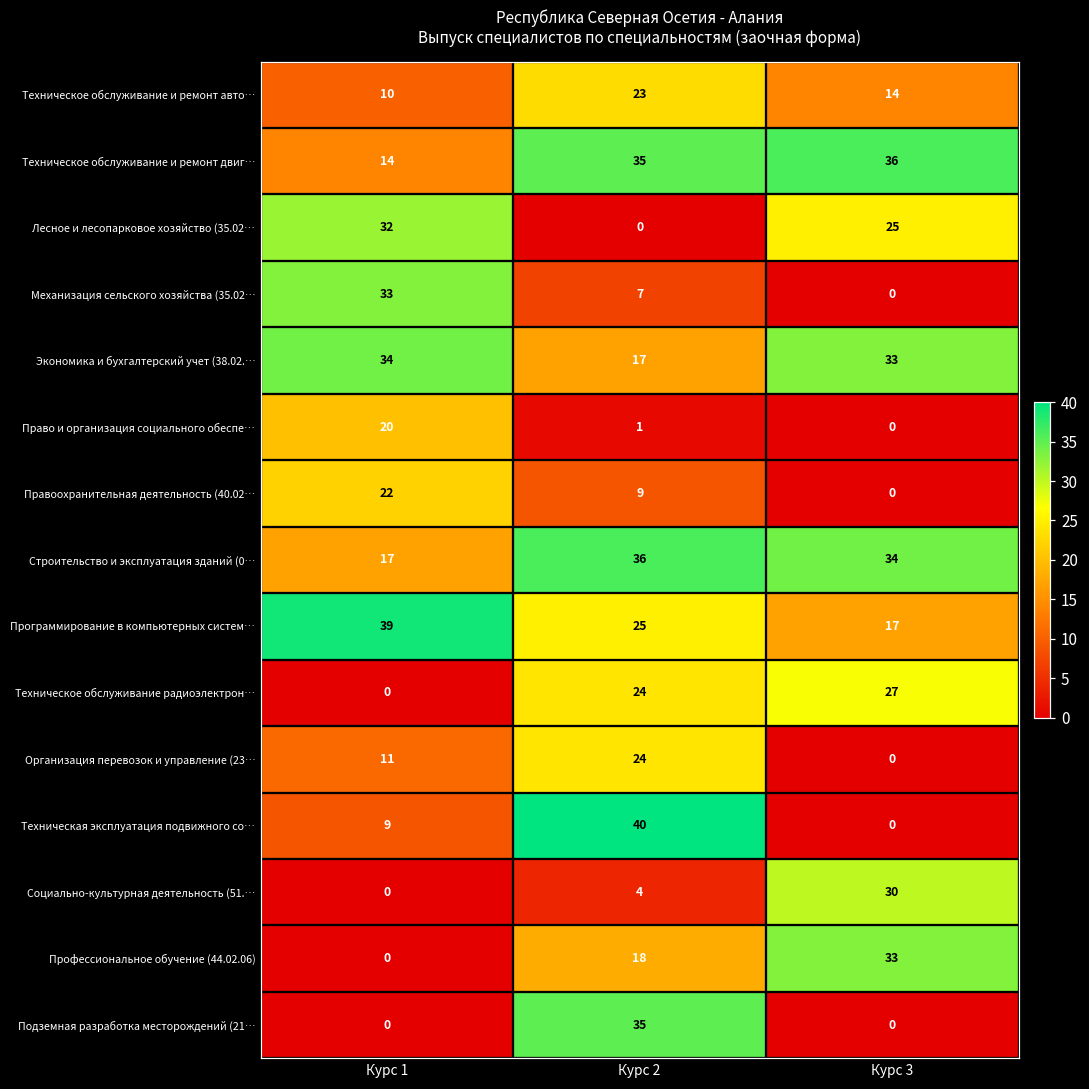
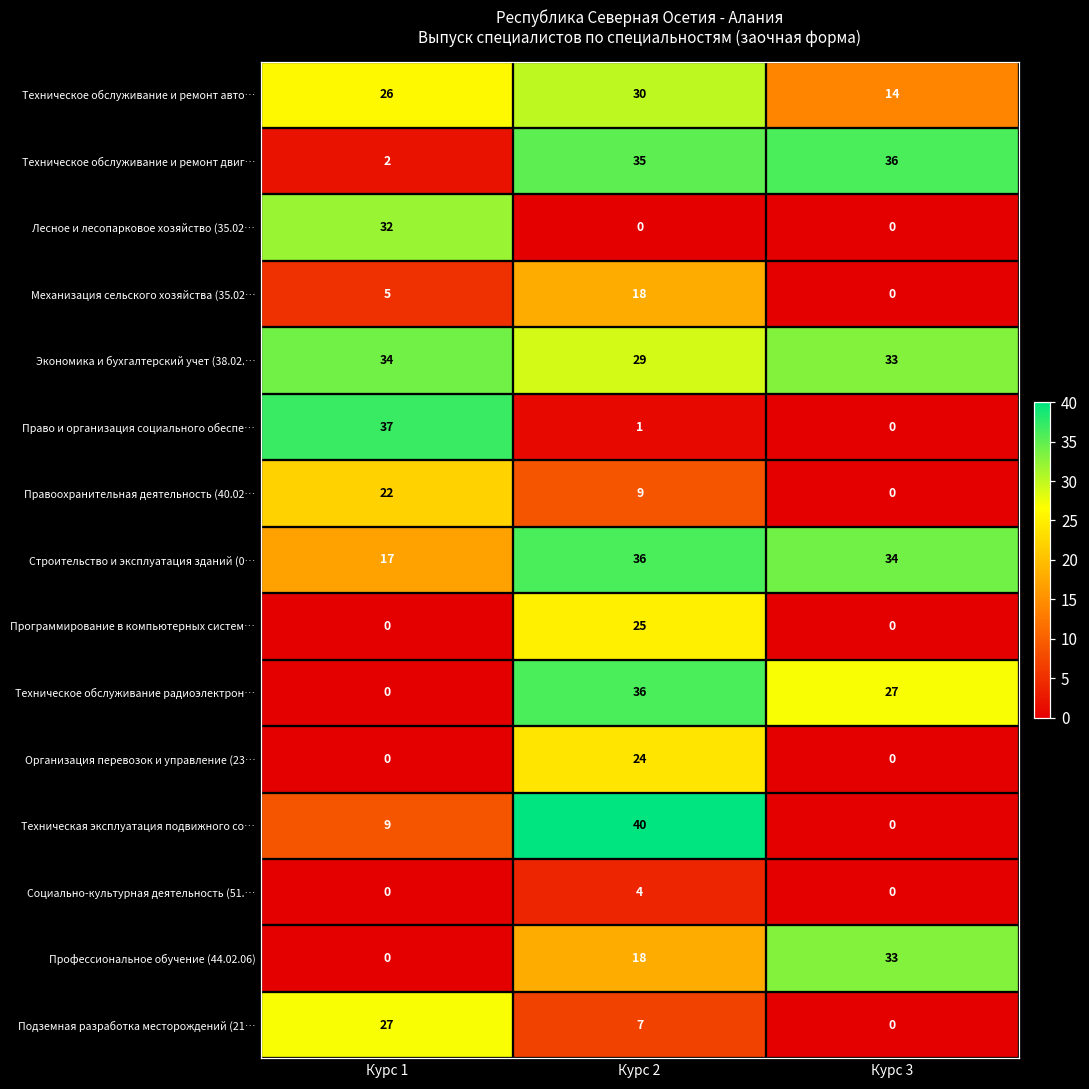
  {
    "Техническое обслуживание и ремонт авто…": {
-     "Курс 1": 10,
-     "Курс 2": 23,
+     "Курс 1": 26,
+     "Курс 2": 30,
      "Курс 3": 14
    },
    "Техническое обслуживание и ремонт двиг…": {
-     "Курс 1": 14,
+     "Курс 1": 2,
      "Курс 2": 35,
      "Курс 3": 36
    },
    "Лесное и лесопарковое хозяйство (35.02…": {
      "Курс 1": 32,
      "Курс 2": 0,
-     "Курс 3": 25
+     "Курс 3": 0
    },
    "Механизация сельского хозяйства (35.02…": {
-     "Курс 1": 33,
-     "Курс 2": 7,
+     "Курс 1": 5,
+     "Курс 2": 18,
      "Курс 3": 0
    },
    "Экономика и бухгалтерский учет (38.02.…": {
      "Курс 1": 34,
-     "Курс 2": 17,
+     "Курс 2": 29,
      "Курс 3": 33
    },
    "Право и организация социального обеспе…": {
-     "Курс 1": 20,
+     "Курс 1": 37,
      "Курс 2": 1,
      "Курс 3": 0
    },
    "Правоохранительная деятельность (40.02…": {
      "Курс 1": 22,
      "Курс 2": 9,
      "Курс 3": 0
    },
    "Строительство и эксплуатация зданий (0…": {
      "Курс 1": 17,
      "Курс 2": 36,
      "Курс 3": 34
    },
    "Программирование в компьютерных систем…": {
-     "Курс 1": 39,
+     "Курс 1": 0,
      "Курс 2": 25,
-     "Курс 3": 17
+     "Курс 3": 0
    },
    "Техническое обслуживание радиоэлектрон…": {
      "Курс 1": 0,
-     "Курс 2": 24,
+     "Курс 2": 36,
      "Курс 3": 27
    },
    "Организация перевозок и управление (23…": {
-     "Курс 1": 11,
+     "Курс 1": 0,
      "Курс 2": 24,
      "Курс 3": 0
    },
    "Техническая эксплуатация подвижного со…": {
      "Курс 1": 9,
      "Курс 2": 40,
      "Курс 3": 0
    },
    "Социально-культурная деятельность (51.…": {
      "Курс 1": 0,
      "Курс 2": 4,
-     "Курс 3": 30
+     "Курс 3": 0
    },
    "Профессиональное обучение (44.02.06)": {
      "Курс 1": 0,
      "Курс 2": 18,
      "Курс 3": 33
    },
    "Подземная разработка месторождений (21…": {
-     "Курс 1": 0,
-     "Курс 2": 35,
+     "Курс 1": 27,
+     "Курс 2": 7,
      "Курс 3": 0
    }
  }
